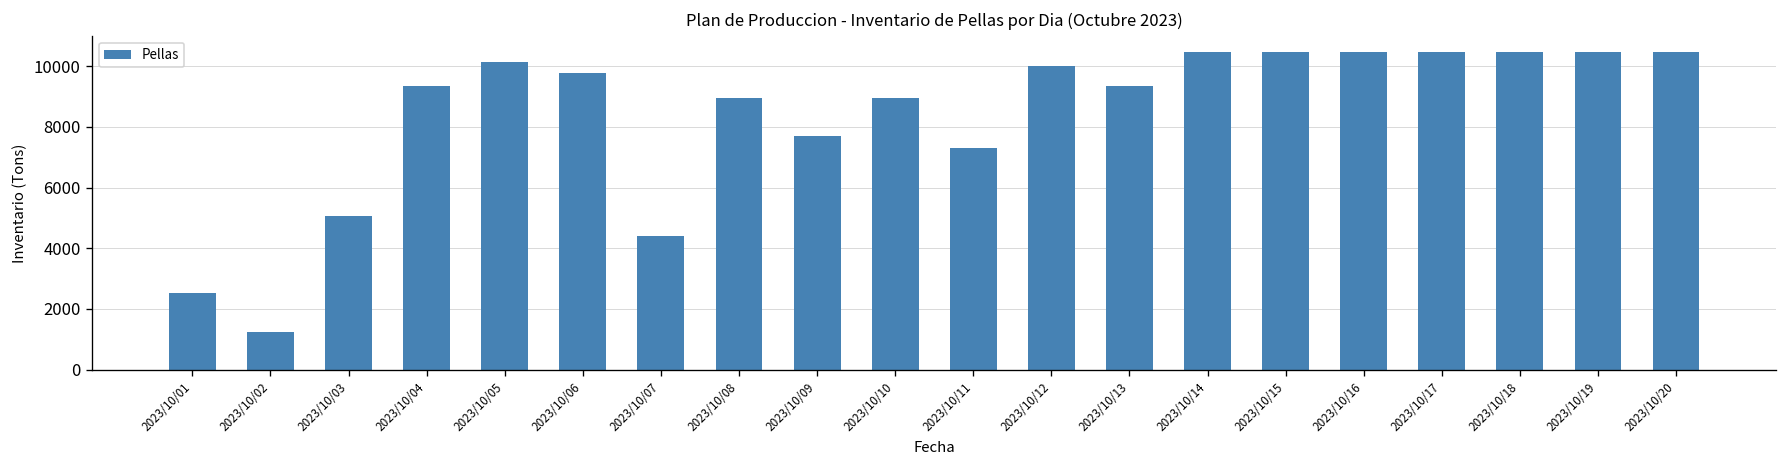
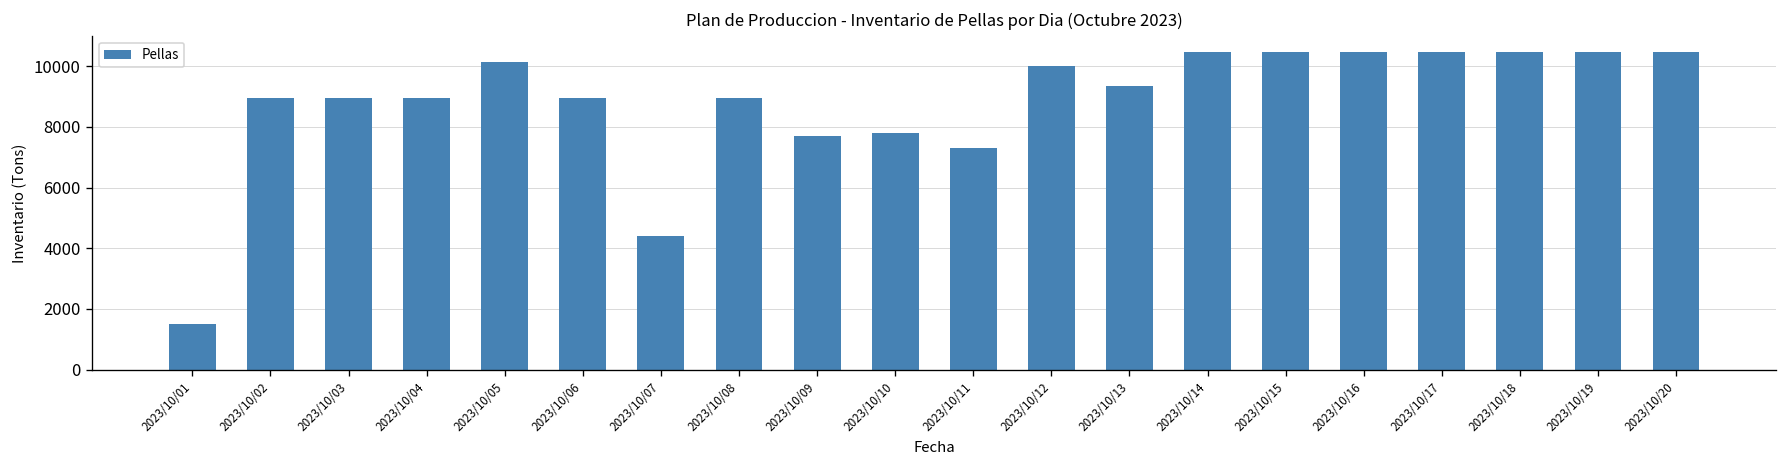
  {
-   "2023/10/01": 2500,
-   "2023/10/02": 1200,
-   "2023/10/03": 5100,
-   "2023/10/04": 9300,
+   "2023/10/01": 1500,
+   "2023/10/02": 9000,
+   "2023/10/03": 9000,
+   "2023/10/04": 9000,
    "2023/10/05": 10100,
-   "2023/10/06": 9800,
+   "2023/10/06": 9000,
    "2023/10/07": 4400,
    "2023/10/08": 9000,
    "2023/10/09": 7700,
-   "2023/10/10": 9000,
+   "2023/10/10": 7800,
    "2023/10/11": 7300,
    "2023/10/12": 10000,
    "2023/10/13": 9300,
    "2023/10/14": 10500,
    "2023/10/15": 10500,
    "2023/10/16": 10500,
    "2023/10/17": 10500,
    "2023/10/18": 10500,
    "2023/10/19": 10500,
    "2023/10/20": 10500
  }
